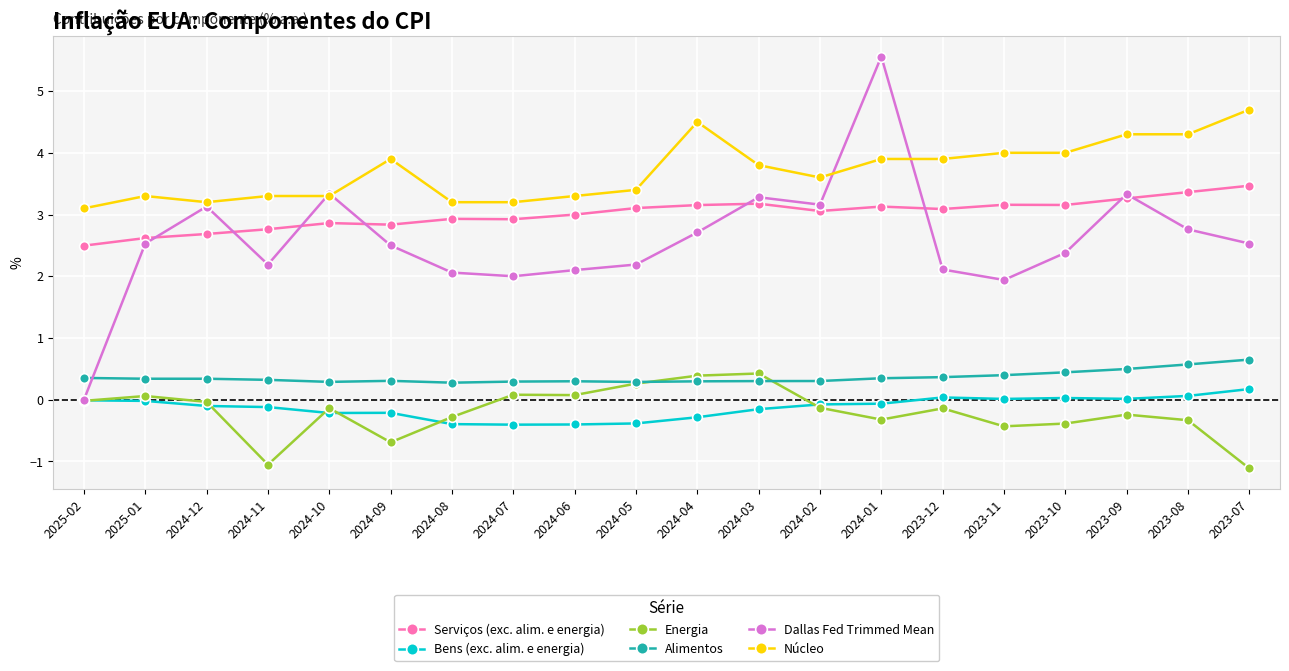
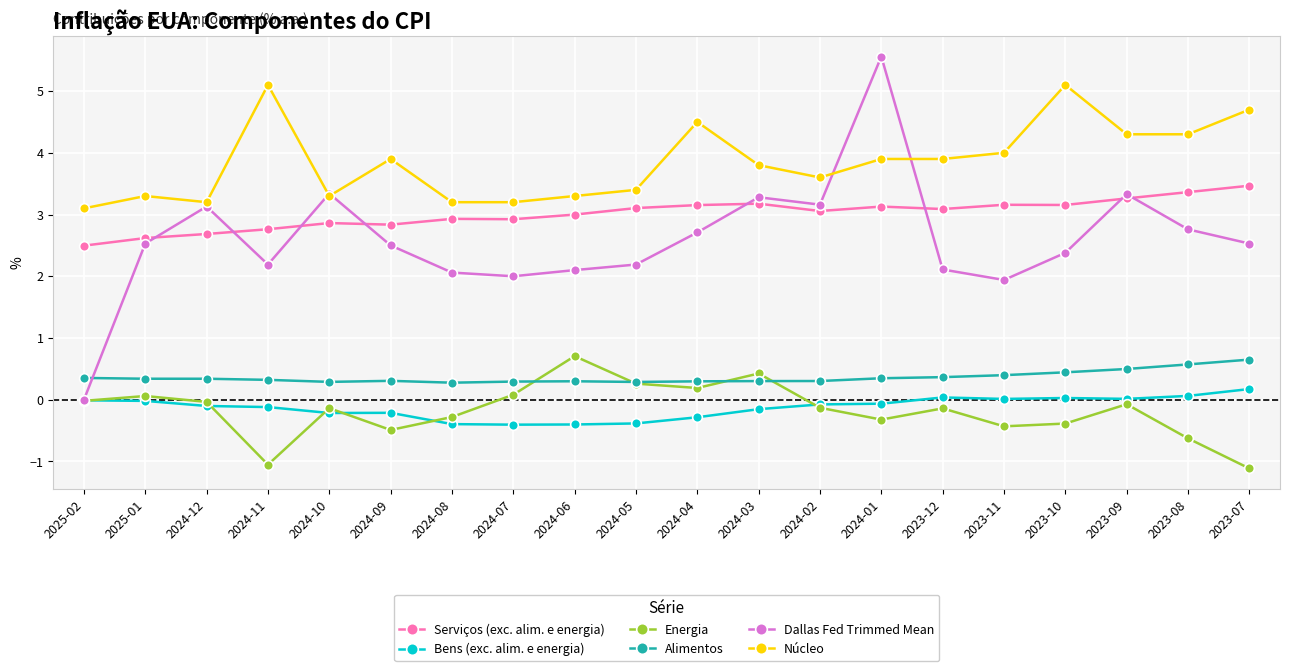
  {
    "Energia": {
      "2025-01": 0.1,
      "2024-12": 0.0,
      "2024-11": -1.1,
      "2024-10": -0.1,
-     "2024-09": -0.7,
+     "2024-09": -0.5,
      "2024-08": -0.3,
      "2024-07": 0.1,
-     "2024-06": 0.1,
-     "2024-04": 0.4,
+     "2024-06": 0.7,
+     "2024-04": 0.2,
      "2024-03": 0.4,
      "2024-02": -0.1,
      "2024-01": -0.3,
      "2023-12": -0.1,
      "2023-11": -0.4,
      "2023-10": -0.4,
-     "2023-09": -0.2,
-     "2023-08": -0.3,
+     "2023-09": -0.1,
+     "2023-08": -0.6,
      "2023-07": -1.1
    },
    "Núcleo": {
      "2025-02": 3.1,
      "2025-01": 3.3,
      "2024-12": 3.2,
-     "2024-11": 3.3,
+     "2024-11": 5.1,
      "2024-09": 3.9,
      "2024-08": 3.2,
      "2024-07": 3.2,
      "2024-06": 3.3,
      "2024-05": 3.4,
      "2024-04": 4.5,
      "2024-03": 3.8,
      "2024-02": 3.6,
      "2024-01": 3.9,
      "2023-12": 3.9,
      "2023-11": 4.0,
-     "2023-10": 4.0,
+     "2023-10": 5.1,
      "2023-09": 4.3,
      "2023-08": 4.3,
      "2023-07": 4.7
    }
  }
